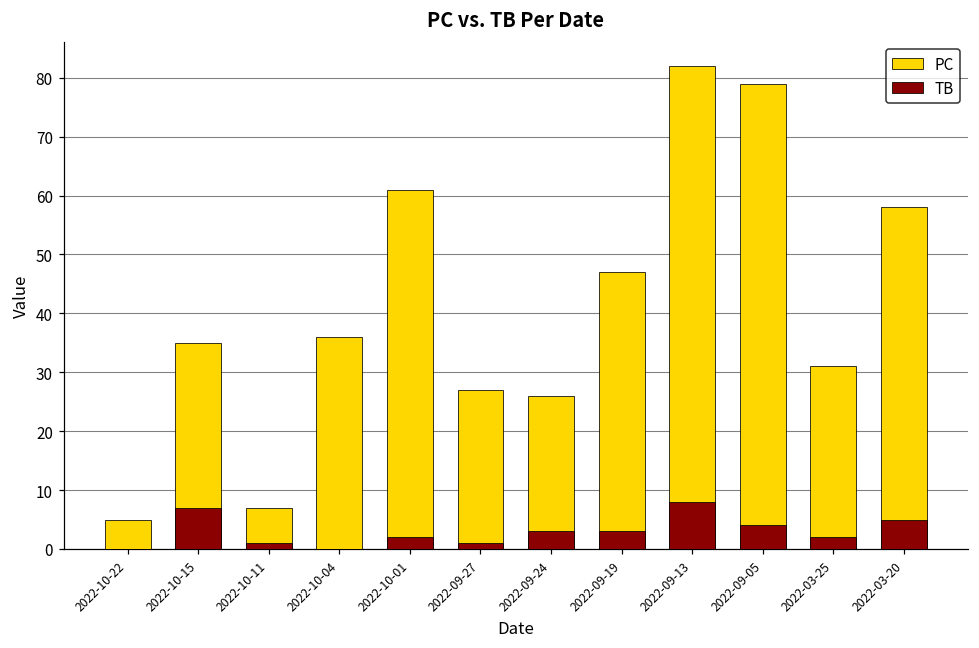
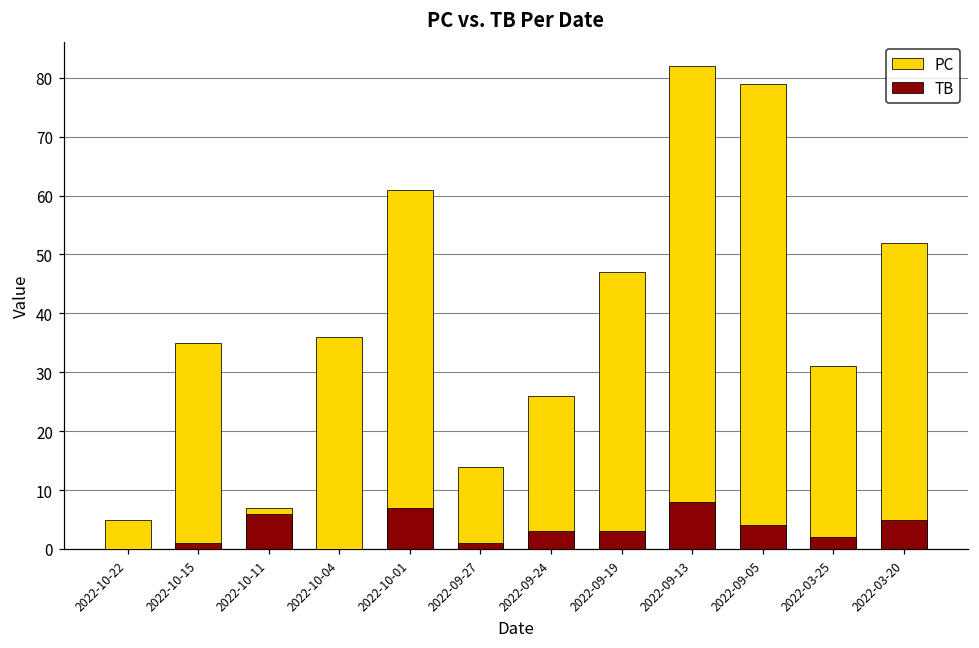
  {
    "PC": {
      "2022-10-22": 5,
      "2022-10-15": 35,
      "2022-10-11": 7,
      "2022-10-04": 36,
      "2022-10-01": 61,
-     "2022-09-27": 27,
+     "2022-09-27": 14,
      "2022-09-24": 26,
      "2022-09-19": 47,
      "2022-09-13": 82,
      "2022-09-05": 79,
      "2022-03-25": 31,
-     "2022-03-20": 58
+     "2022-03-20": 52
    },
    "TB": {
      "2022-10-22": 0,
-     "2022-10-15": 7,
-     "2022-10-11": 1,
+     "2022-10-15": 1,
+     "2022-10-11": 6,
      "2022-10-04": 0,
-     "2022-10-01": 2
+     "2022-10-01": 7
    }
  }
